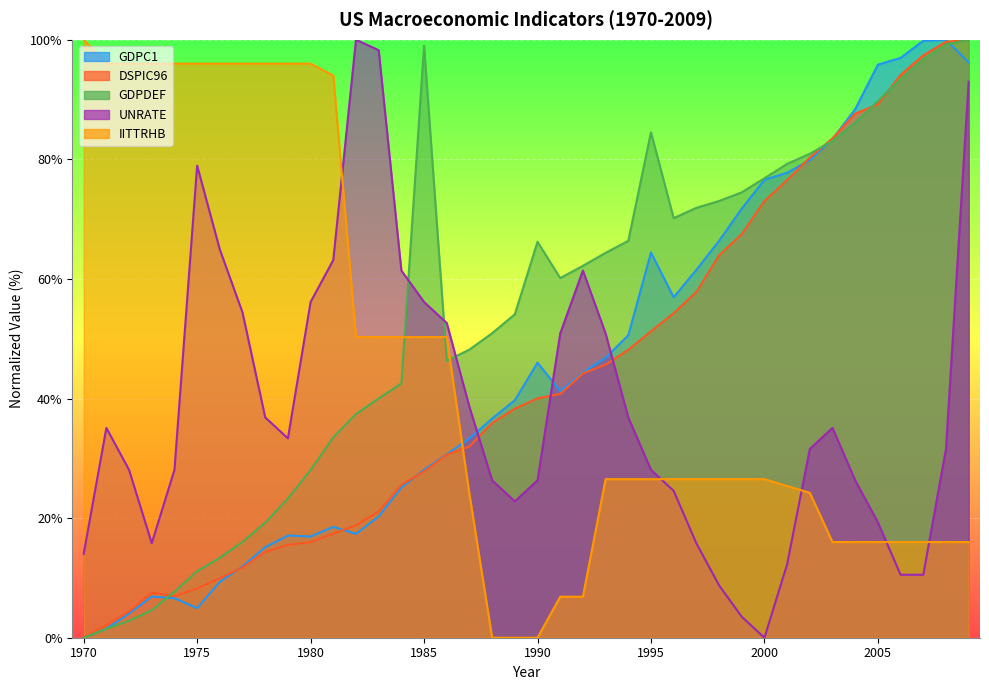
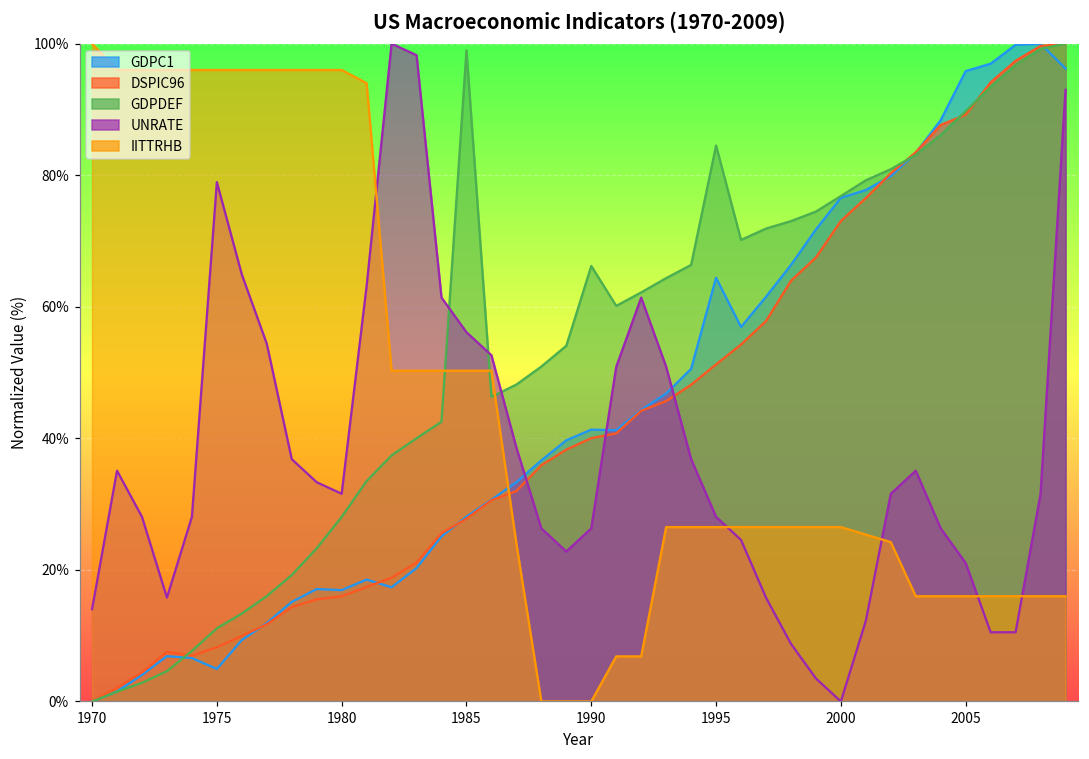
  {
    "GDPC1": {
      "1975": "5%",
      "1980": "17%",
-     "1990": "46%",
+     "1990": "41%",
      "1995": "64%",
      "2005": "96%"
    },
    "GDPDEF": {
      "1975": "11%",
      "1980": "28%",
      "1985": "99%",
      "1990": "66%",
      "1995": "85%",
      "2005": "90%"
    },
    "UNRATE": {
      "1970": "14%",
      "1975": "79%",
-     "1980": "56%",
+     "1980": "32%",
      "1985": "56%",
      "1990": "26%",
      "1995": "28%",
      "2000": "0%",
-     "2005": "19%"
+     "2005": "21%"
    }
  }
